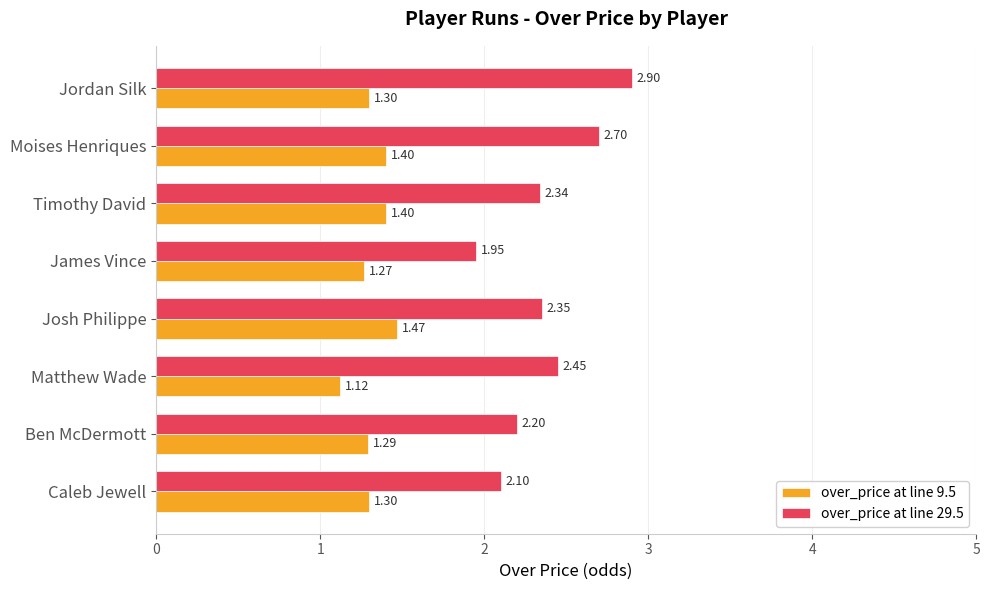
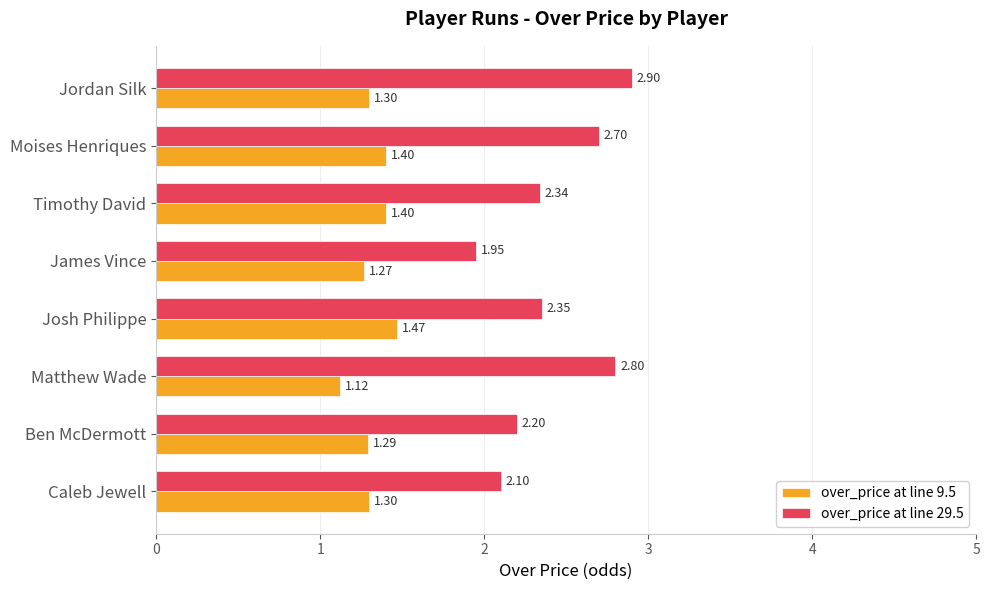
  {
    "over_price at line 9.5": {
      "Jordan Silk": 1.30,
      "Moises Henriques": 1.40,
      "Timothy David": 1.40,
      "James Vince": 1.27,
      "Josh Philippe": 1.47,
      "Matthew Wade": 1.12,
      "Ben McDermott": 1.29,
      "Caleb Jewell": 1.30
    },
    "over_price at line 29.5": {
      "Jordan Silk": 2.90,
      "Moises Henriques": 2.70,
      "Timothy David": 2.34,
      "James Vince": 1.95,
      "Josh Philippe": 2.35,
-     "Matthew Wade": 2.45,
+     "Matthew Wade": 2.80,
      "Ben McDermott": 2.20,
      "Caleb Jewell": 2.10
    }
  }
